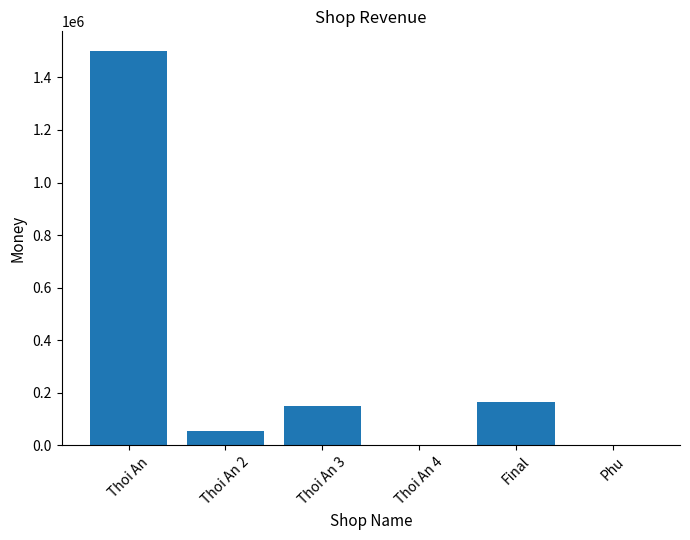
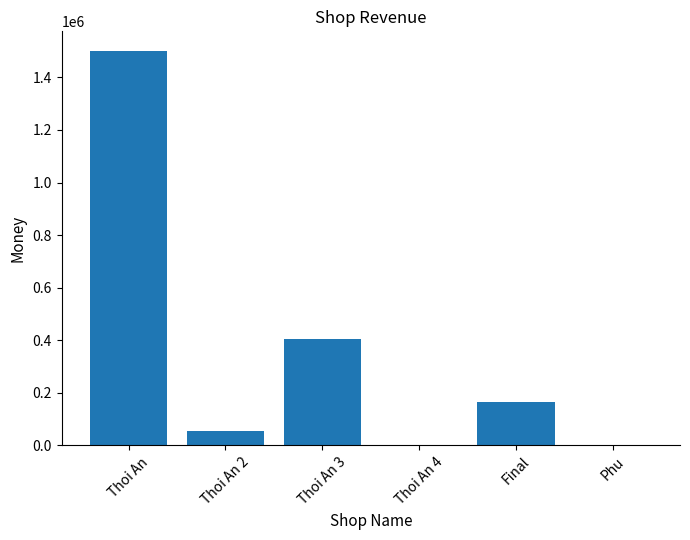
  {
    "Thoi An": 1500000,
    "Thoi An 2": 50000,
-   "Thoi An 3": 150000,
+   "Thoi An 3": 410000,
    "Thoi An 4": 0,
    "Final": 160000,
    "Phu": 0
  }
